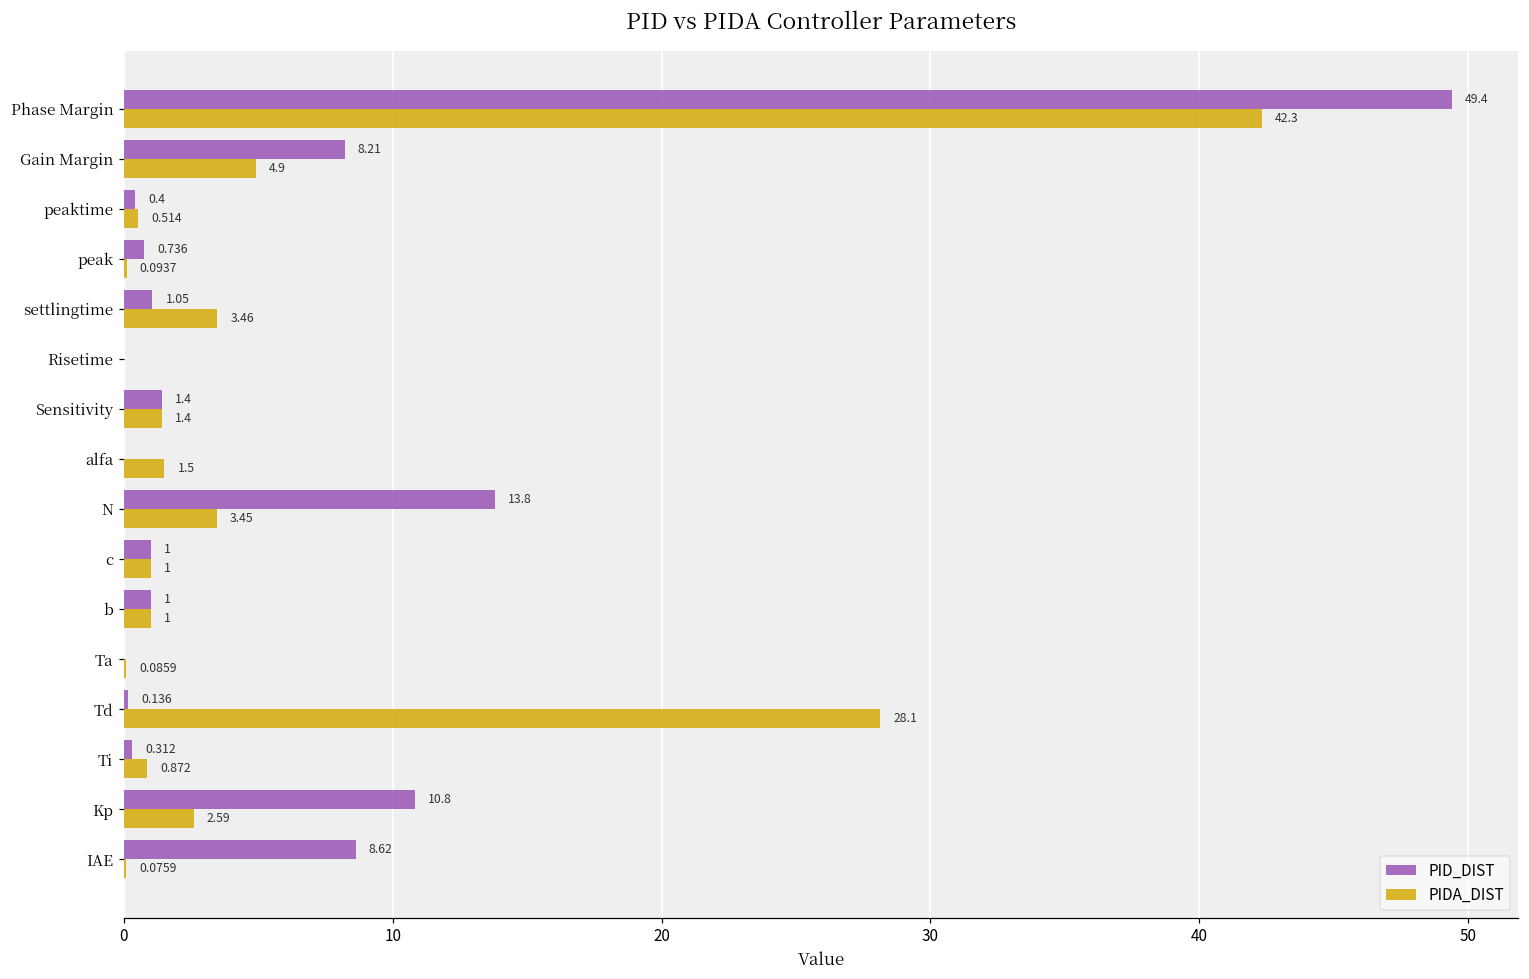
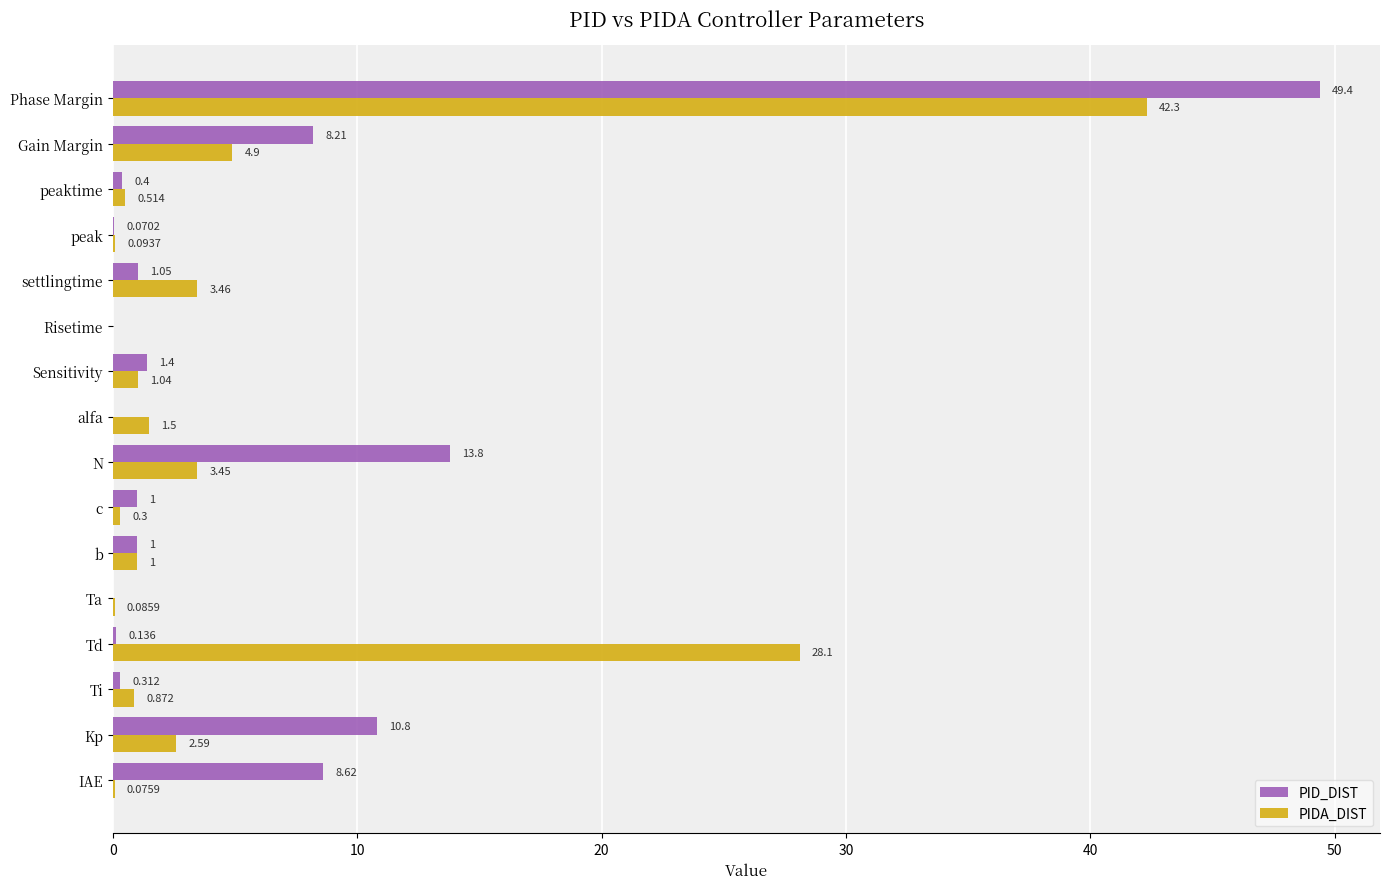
  {
    "PID_DIST": {
      "Phase Margin": 49.4,
      "Gain Margin": 8.21,
      "peaktime": 0.4,
-     "peak": 0.736,
+     "peak": 0.0702,
      "settlingtime": 1.05,
      "Sensitivity": 1.4,
      "N": 13.8,
      "c": 1,
      "b": 1,
      "Td": 0.136,
      "Ti": 0.312,
      "Kp": 10.8,
      "IAE": 8.62
    },
    "PIDA_DIST": {
      "Phase Margin": 42.3,
      "Gain Margin": 4.9,
      "peaktime": 0.514,
      "peak": 0.0937,
      "settlingtime": 3.46,
-     "Sensitivity": 1.4,
+     "Sensitivity": 1.04,
      "alfa": 1.5,
      "N": 3.45,
-     "c": 1,
+     "c": 0.3,
      "b": 1,
      "Ta": 0.0859,
      "Td": 28.1,
      "Ti": 0.872,
      "Kp": 2.59,
      "IAE": 0.0759
    }
  }
